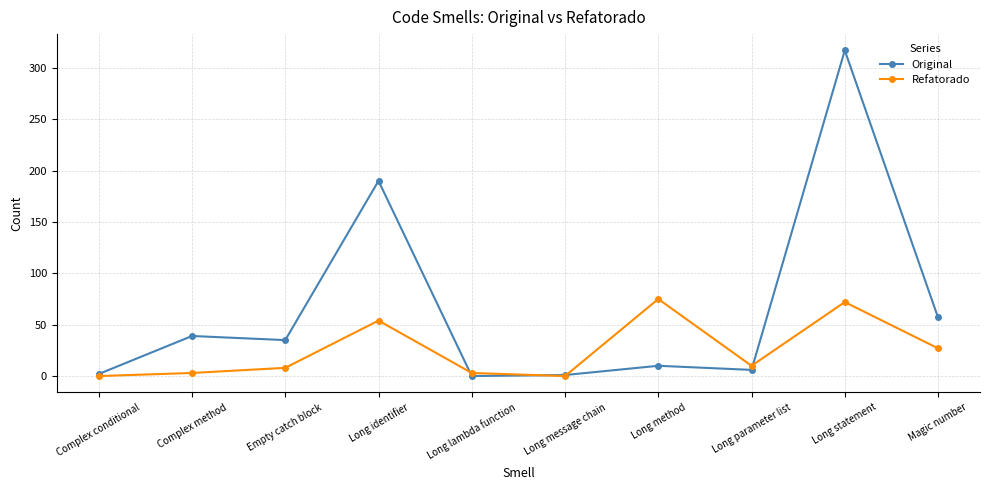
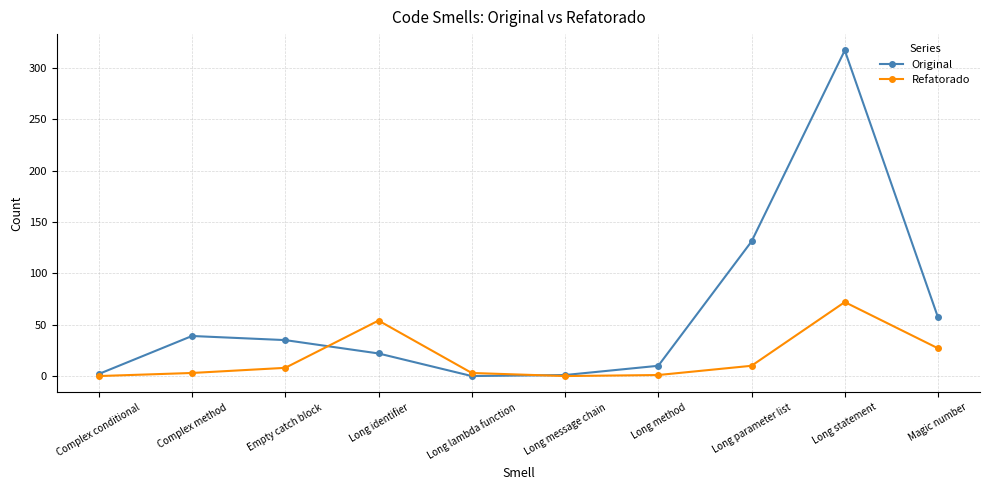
  {
    "Original": {
      "Complex method": 39,
      "Empty catch block": 35,
-     "Long identifier": 190,
+     "Long identifier": 22,
      "Long lambda function": 0,
      "Long method": 10,
-     "Long parameter list": 6,
+     "Long parameter list": 131,
      "Long statement": 317,
      "Magic number": 57
    },
    "Refatorado": {
      "Complex method": 3,
      "Empty catch block": 8,
      "Long identifier": 54,
      "Long lambda function": 3,
-     "Long method": 75,
+     "Long method": 1,
      "Long parameter list": 10,
      "Long statement": 72,
      "Magic number": 27
    }
  }
